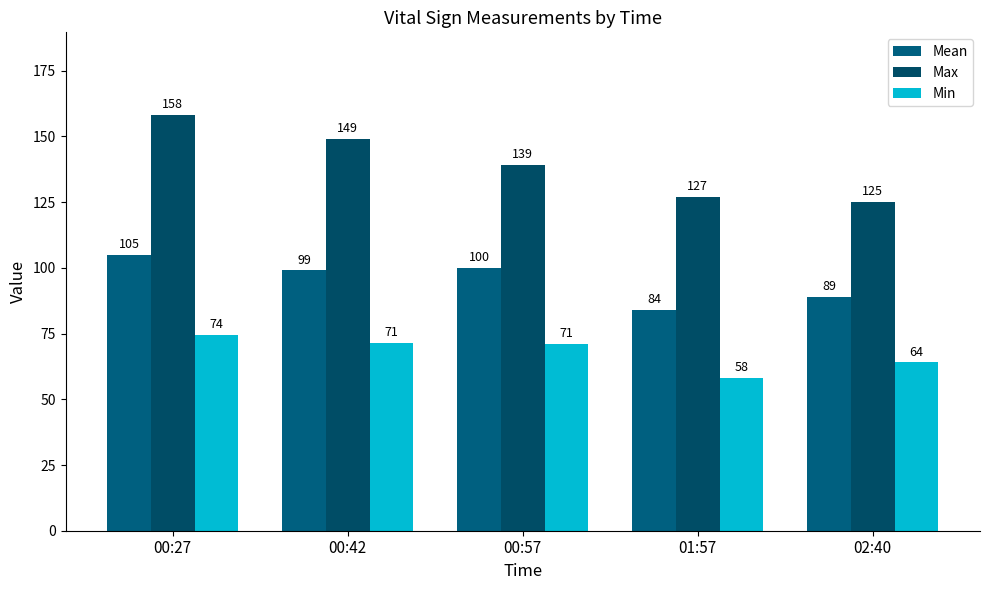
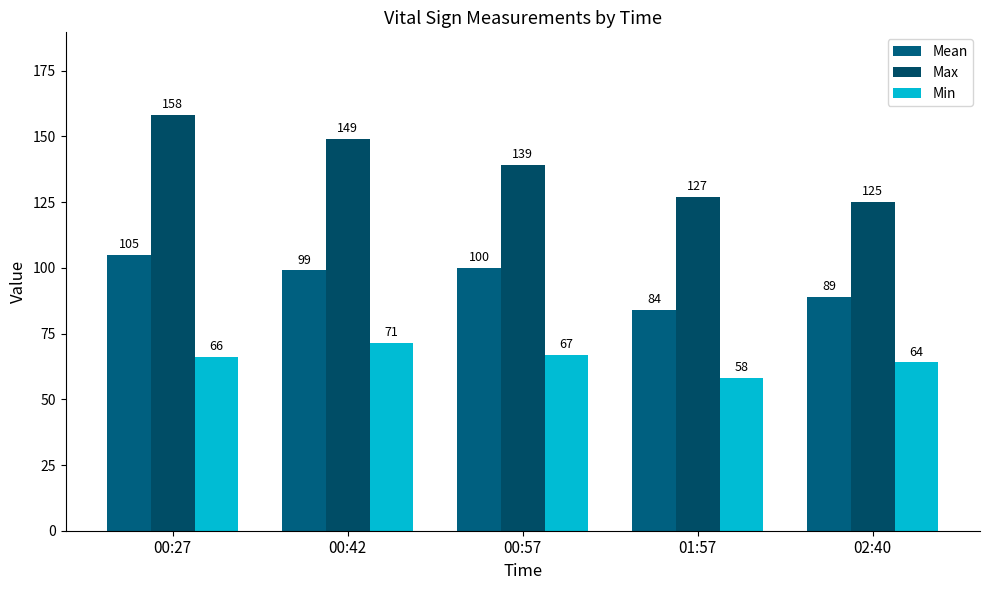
  {
    "Min": {
-     "00:27": 74,
+     "00:27": 66,
      "00:42": 71,
-     "00:57": 71,
+     "00:57": 67,
      "01:57": 58,
      "02:40": 64
    }
  }
